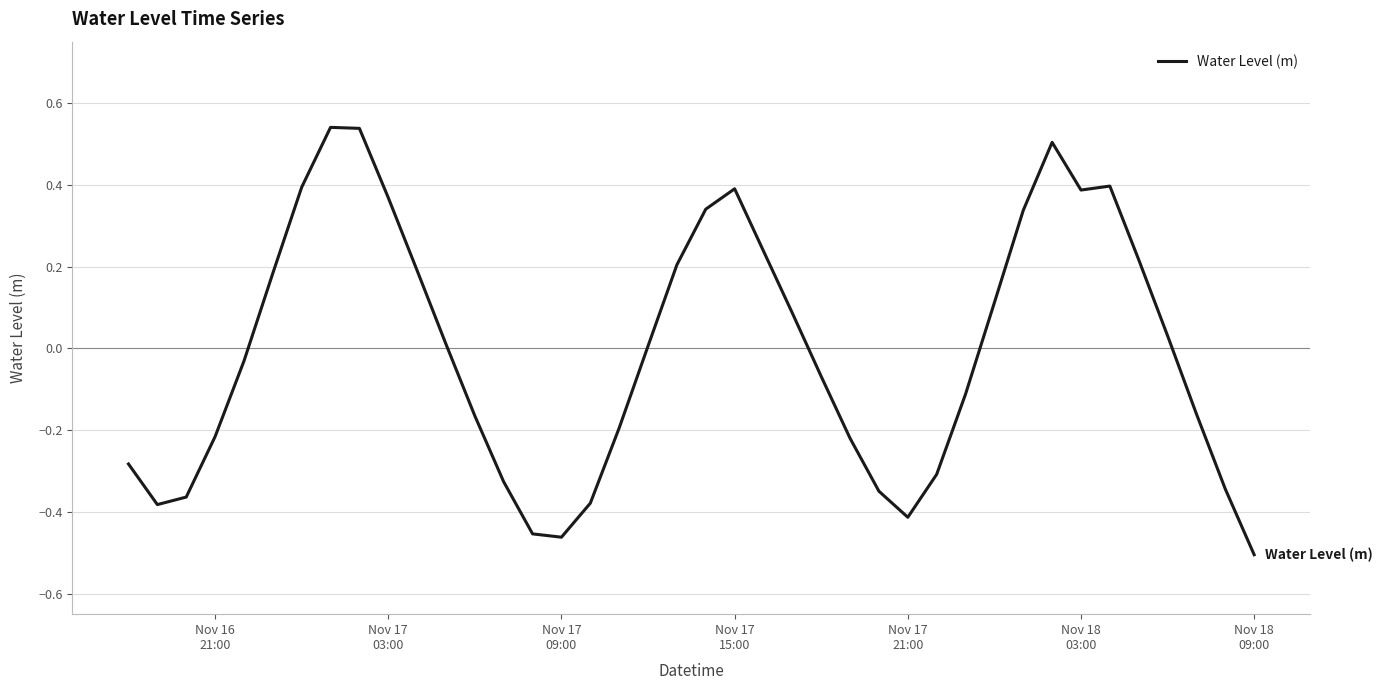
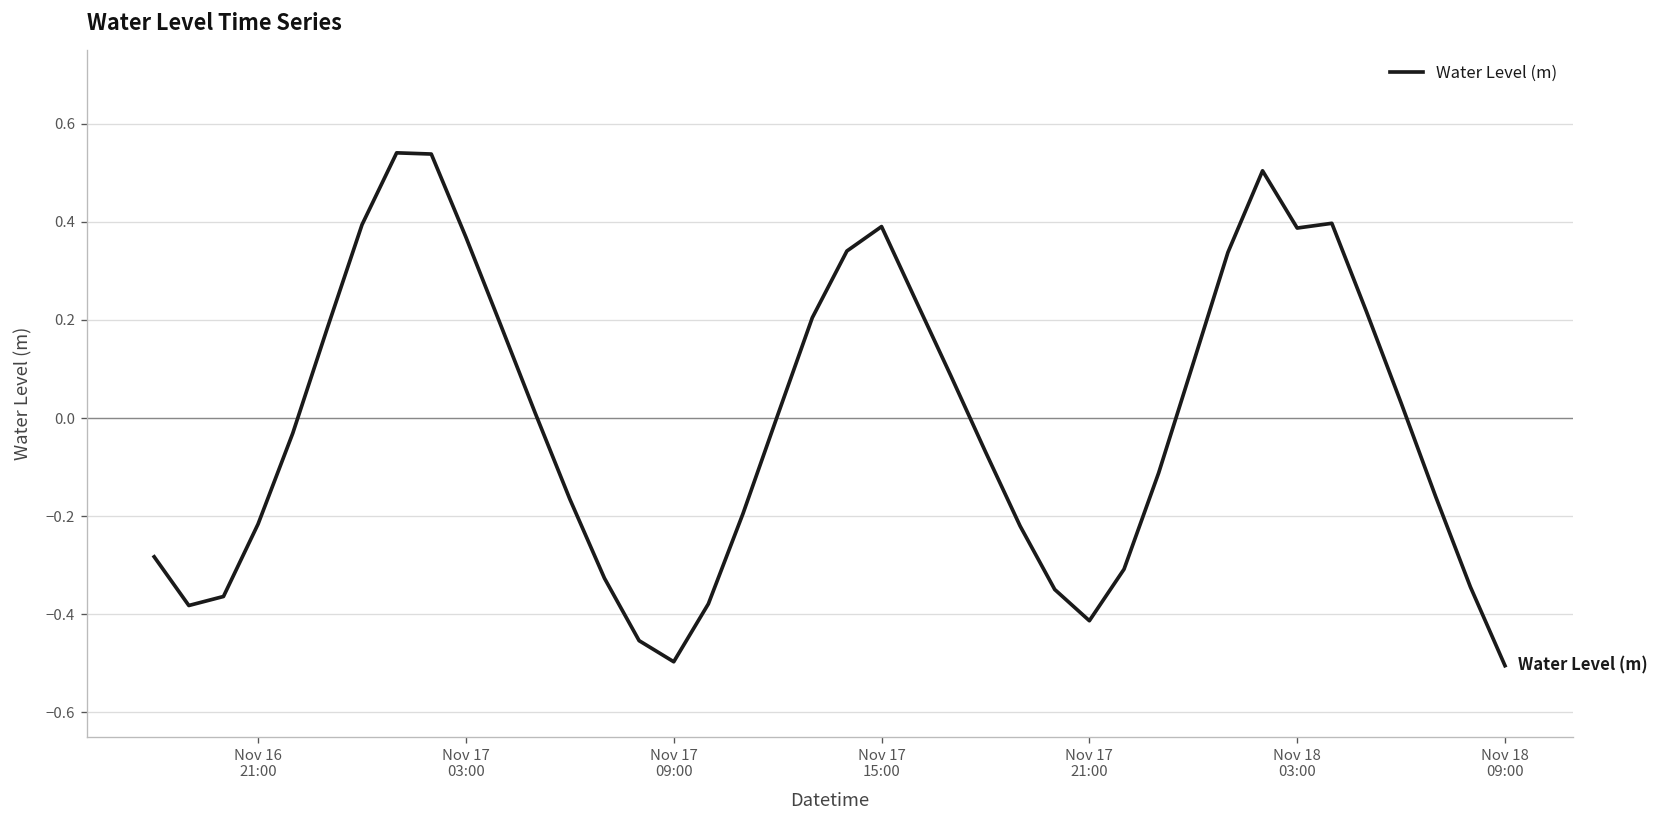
  {
    "Nov 16 21:00": -0.22,
    "Nov 17 03:00": 0.37,
-   "Nov 17 09:00": -0.46,
+   "Nov 17 09:00": -0.50,
    "Nov 17 15:00": 0.39,
    "Nov 17 21:00": -0.41,
    "Nov 18 03:00": 0.39,
    "Nov 18 09:00": -0.50
  }
